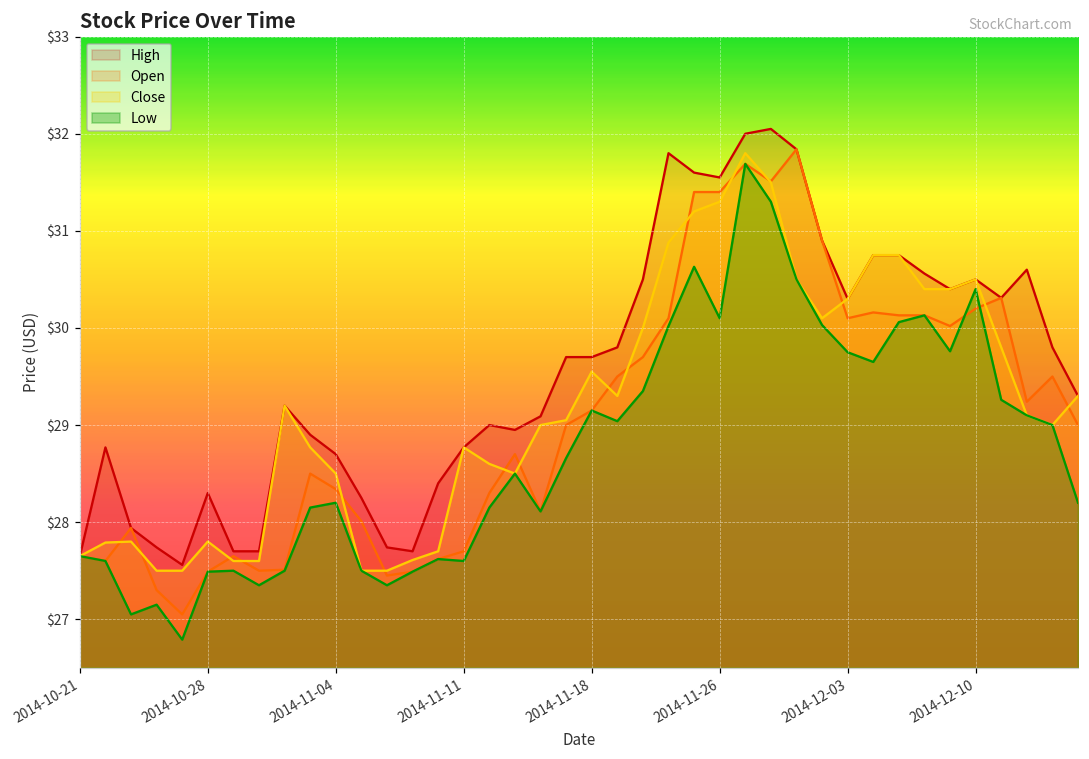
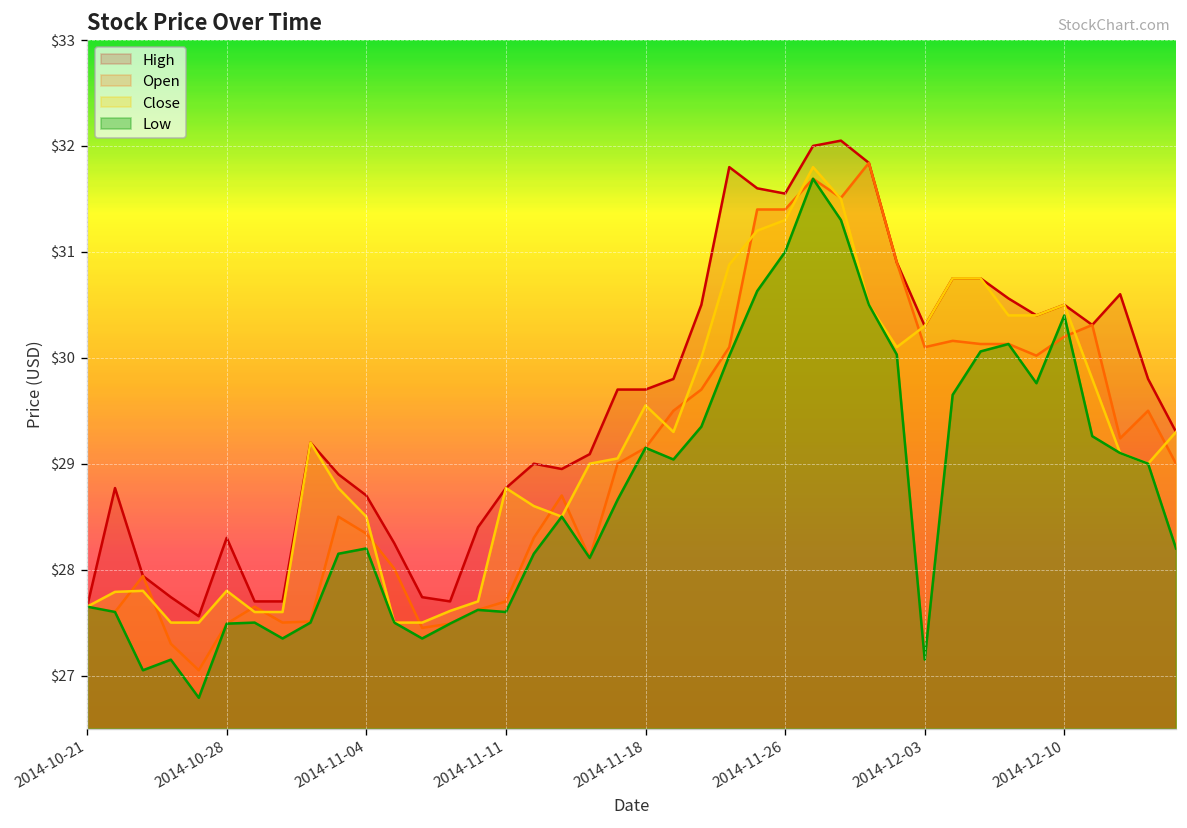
  {
    "Low": {
      "2014-11-04": "$28.2",
      "2014-11-11": "$27.6",
-     "2014-11-26": "$30.1",
-     "2014-12-03": "$29.8",
+     "2014-11-26": "$31.0",
+     "2014-12-03": "$27.2",
      "2014-12-10": "$30.4"
    }
  }
